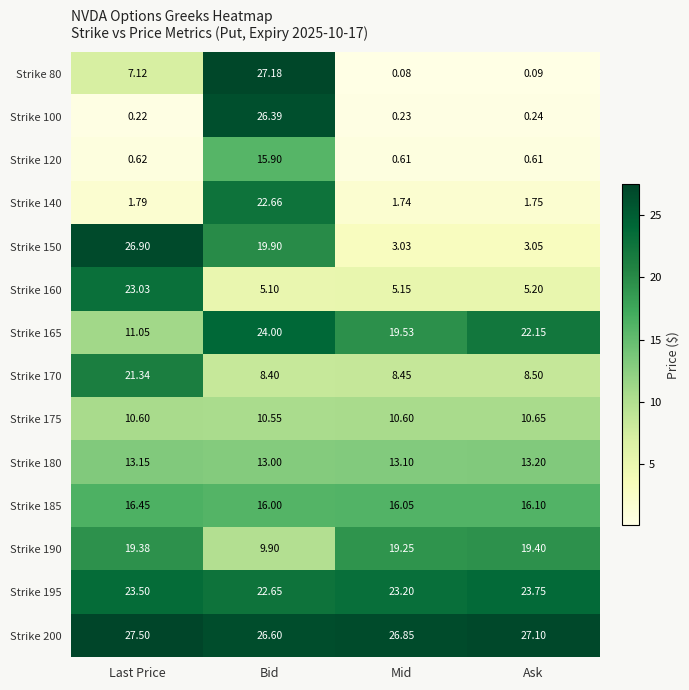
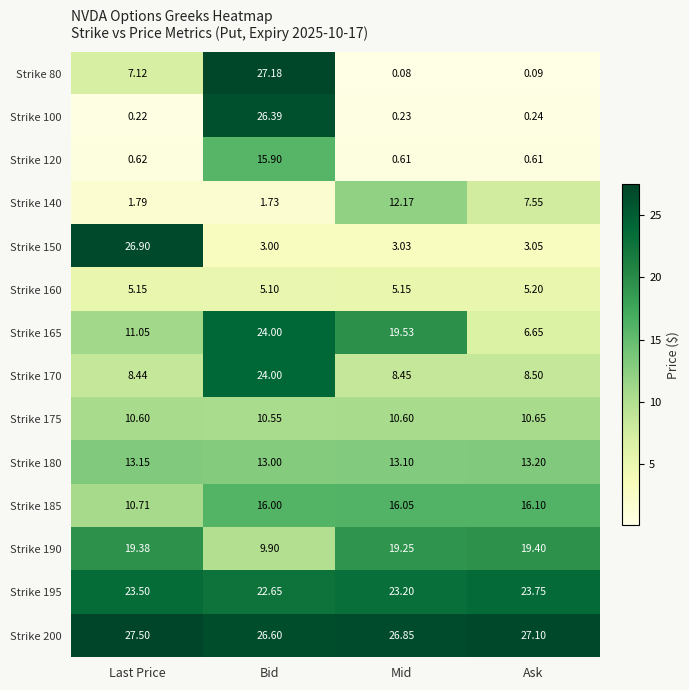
  {
    "Strike 80": {
      "Last Price": 7.12,
      "Bid": 27.18,
      "Mid": 0.08,
      "Ask": 0.09
    },
    "Strike 100": {
      "Last Price": 0.22,
      "Bid": 26.39,
      "Mid": 0.23,
      "Ask": 0.24
    },
    "Strike 120": {
      "Last Price": 0.62,
      "Bid": 15.90,
      "Mid": 0.61,
      "Ask": 0.61
    },
    "Strike 140": {
      "Last Price": 1.79,
-     "Bid": 22.66,
-     "Mid": 1.74,
-     "Ask": 1.75
+     "Bid": 1.73,
+     "Mid": 12.17,
+     "Ask": 7.55
    },
    "Strike 150": {
      "Last Price": 26.90,
-     "Bid": 19.90,
+     "Bid": 3.00,
      "Mid": 3.03,
      "Ask": 3.05
    },
    "Strike 160": {
-     "Last Price": 23.03,
+     "Last Price": 5.15,
      "Bid": 5.10,
      "Mid": 5.15,
      "Ask": 5.20
    },
    "Strike 165": {
      "Last Price": 11.05,
      "Bid": 24.00,
      "Mid": 19.53,
-     "Ask": 22.15
+     "Ask": 6.65
    },
    "Strike 170": {
-     "Last Price": 21.34,
-     "Bid": 8.40,
+     "Last Price": 8.44,
+     "Bid": 24.00,
      "Mid": 8.45,
      "Ask": 8.50
    },
    "Strike 175": {
      "Last Price": 10.60,
      "Bid": 10.55,
      "Mid": 10.60,
      "Ask": 10.65
    },
    "Strike 180": {
      "Last Price": 13.15,
      "Bid": 13.00,
      "Mid": 13.10,
      "Ask": 13.20
    },
    "Strike 185": {
-     "Last Price": 16.45,
+     "Last Price": 10.71,
      "Bid": 16.00,
      "Mid": 16.05,
      "Ask": 16.10
    },
    "Strike 190": {
      "Last Price": 19.38,
      "Bid": 9.90,
      "Mid": 19.25,
      "Ask": 19.40
    },
    "Strike 195": {
      "Last Price": 23.50,
      "Bid": 22.65,
      "Mid": 23.20,
      "Ask": 23.75
    },
    "Strike 200": {
      "Last Price": 27.50,
      "Bid": 26.60,
      "Mid": 26.85,
      "Ask": 27.10
    }
  }
